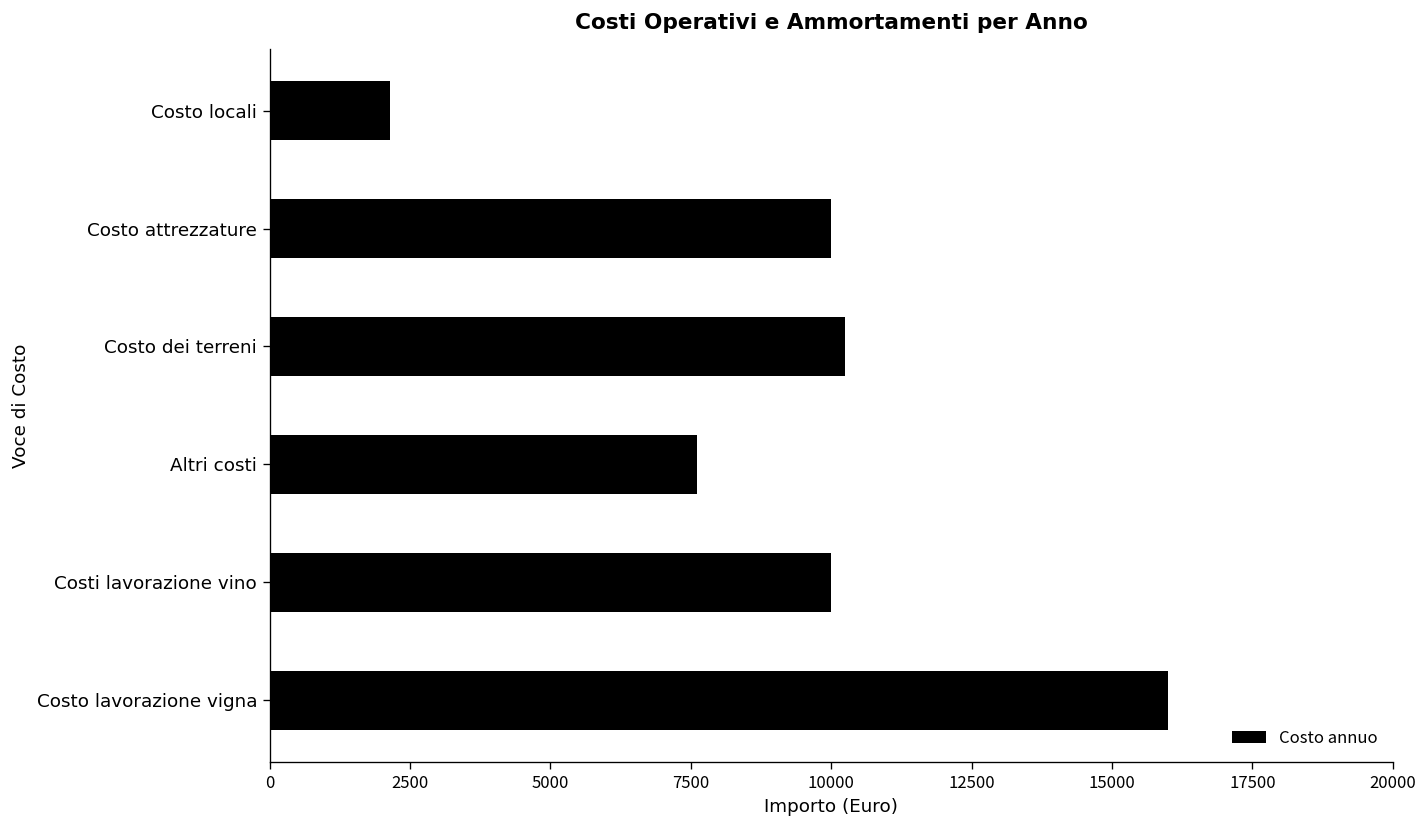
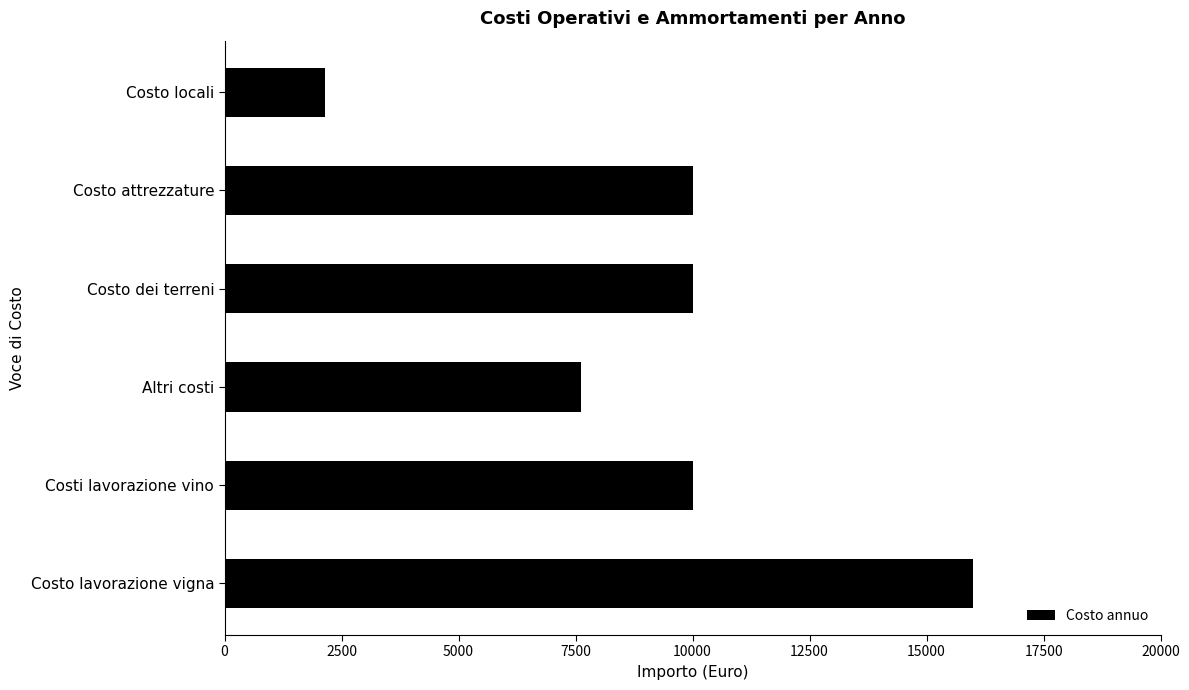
  {
    "Costo locali": 2200,
    "Costo attrezzature": 10000,
-   "Costo dei terreni": 10300,
+   "Costo dei terreni": 10000,
    "Altri costi": 7600,
    "Costi lavorazione vino": 10000,
    "Costo lavorazione vigna": 16000
  }
